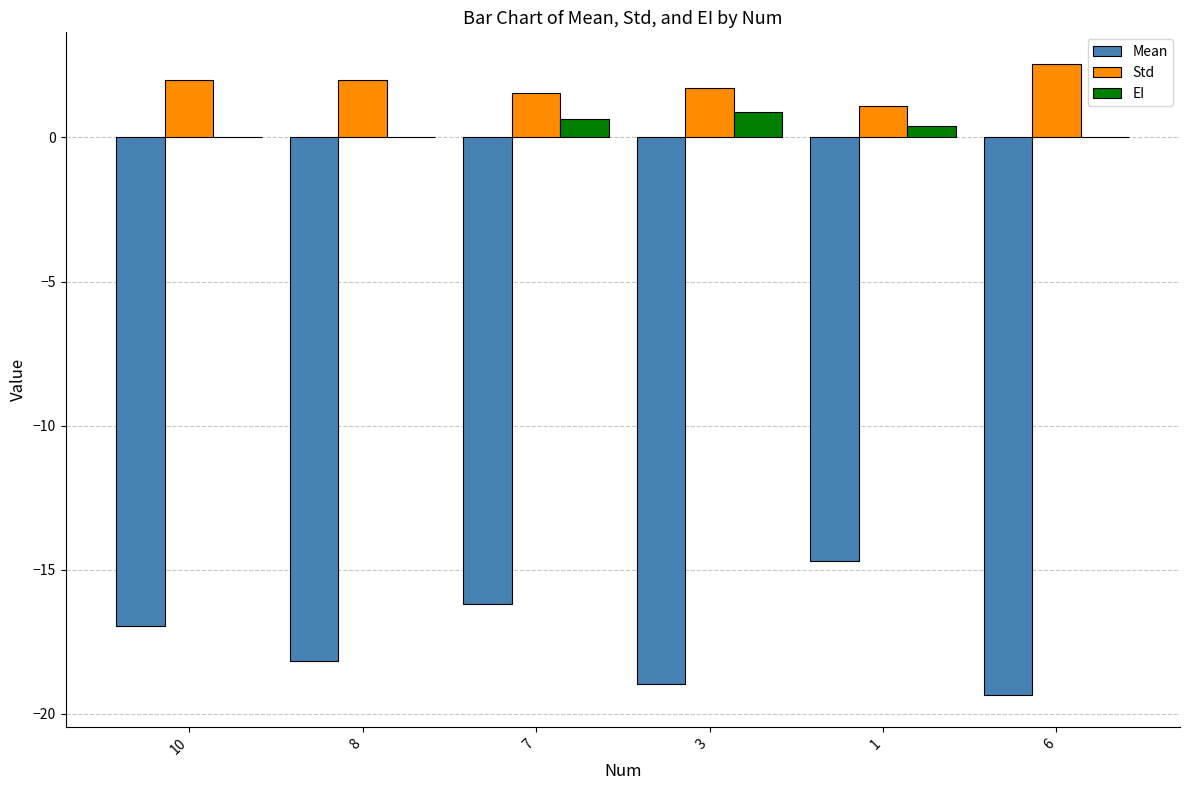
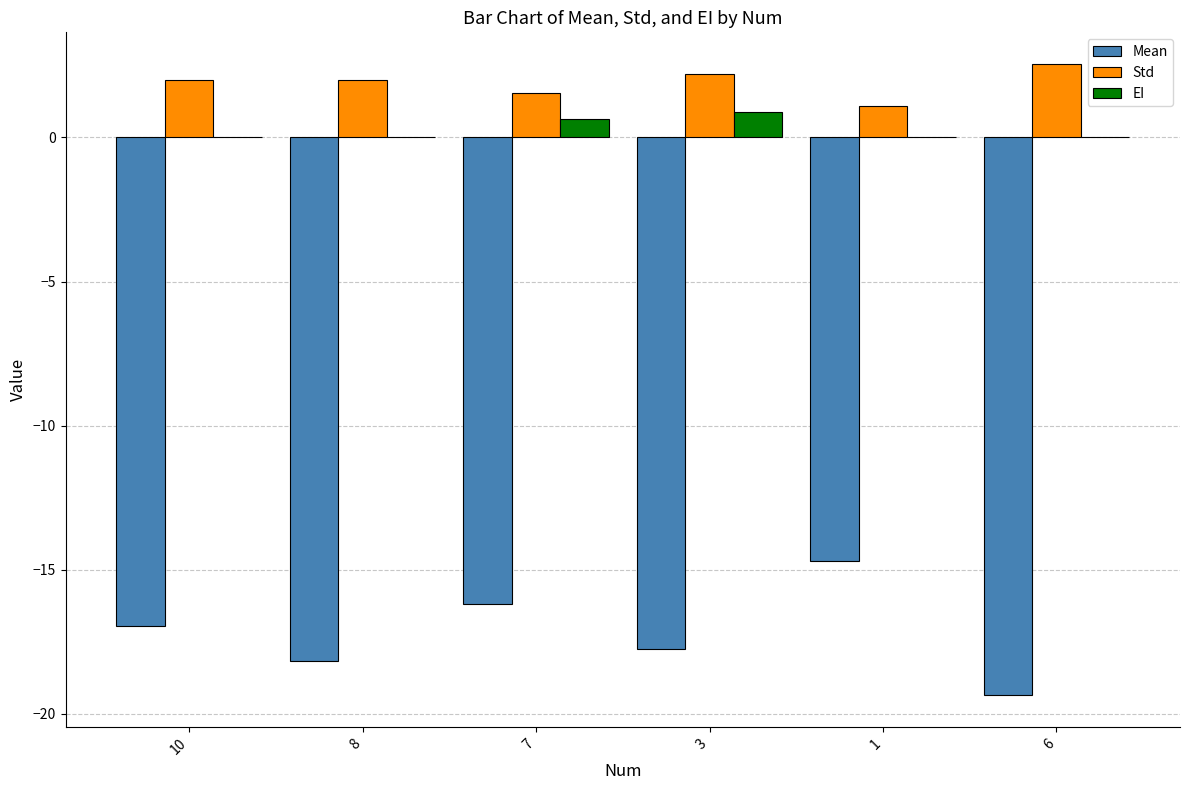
  {
    "Mean": {
      "10": -16.9,
      "8": -18.2,
      "7": -16.2,
-     "3": -19.0,
+     "3": -17.8,
      "1": -14.7,
      "6": -19.4
    },
    "Std": {
      "10": 2.0,
      "8": 2.0,
      "7": 1.5,
-     "3": 1.7,
+     "3": 2.2,
      "1": 1.1,
      "6": 2.6
    },
    "EI": {
      "7": 0.7,
      "3": 0.9,
-     "1": 0.4
+     "1": 0.0
    }
  }
